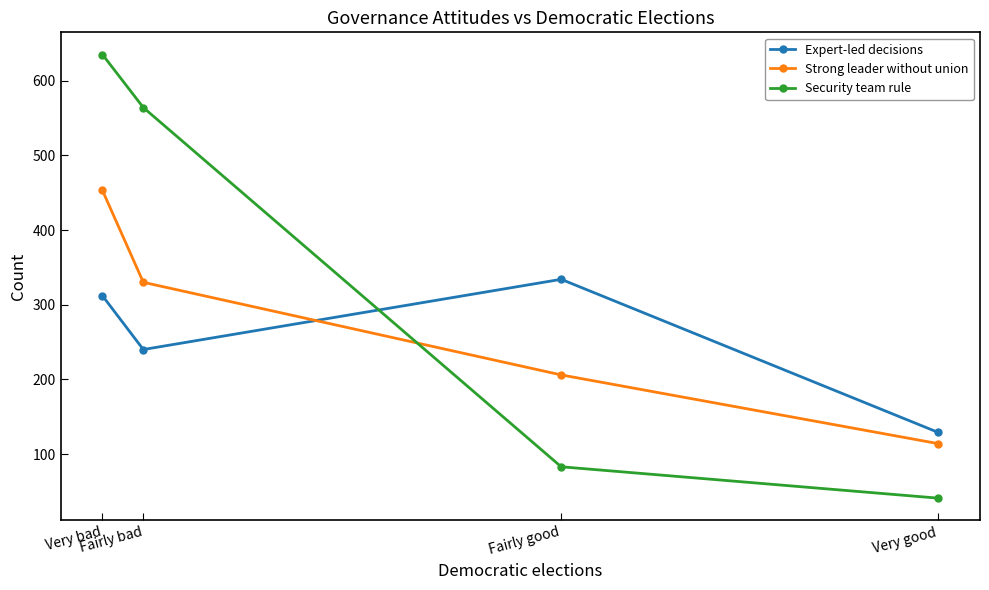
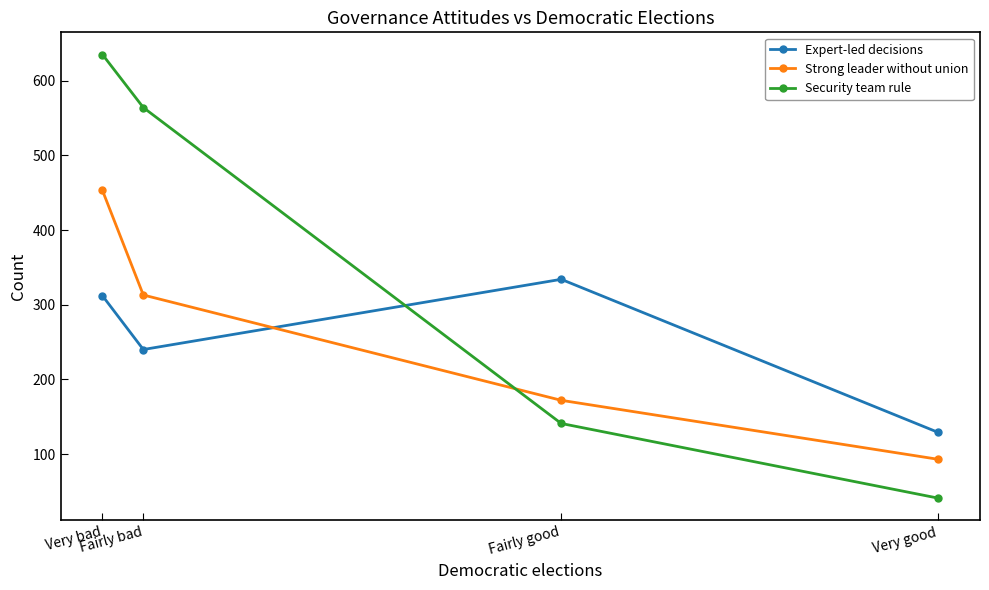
  {
    "Expert-led decisions": {
      "Very bad": 310,
      "Fairly bad": 240,
      "Fairly good": 330,
      "Very good": 130
    },
    "Strong leader without union": {
      "Very bad": 450,
-     "Fairly bad": 330,
-     "Fairly good": 210,
-     "Very good": 110
+     "Fairly bad": 310,
+     "Fairly good": 170,
+     "Very good": 90
    },
    "Security team rule": {
      "Very bad": 640,
      "Fairly bad": 560,
-     "Fairly good": 80,
+     "Fairly good": 140,
      "Very good": 40
    }
  }
